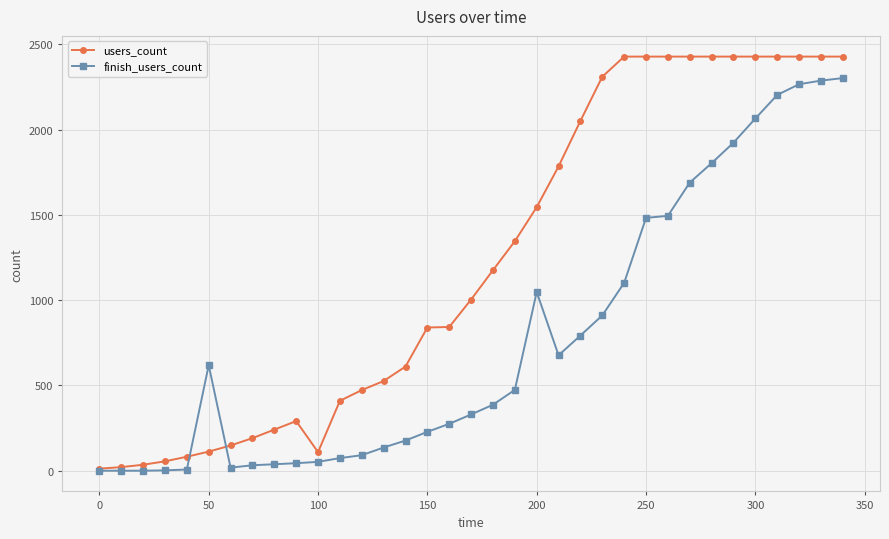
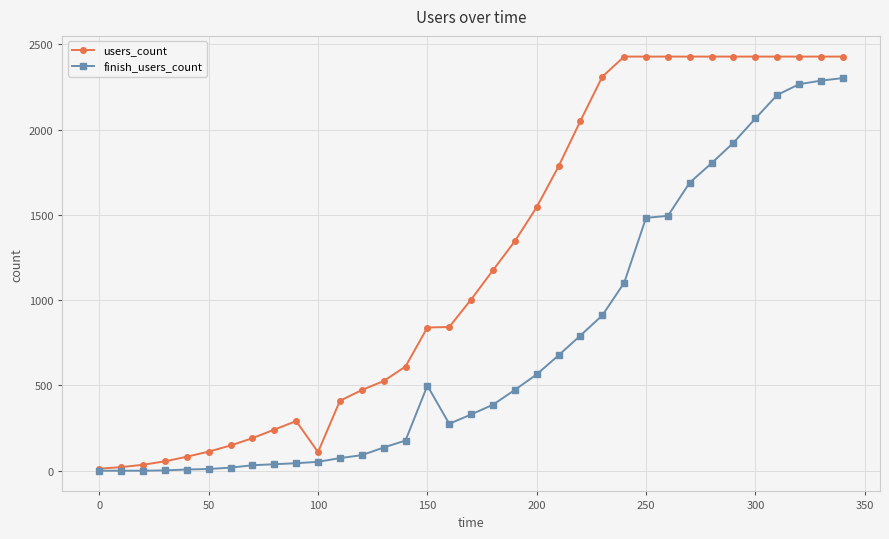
  {
    "users_count": {
      "50": 110,
      "100": 110,
      "150": 840,
      "200": 1550,
      "250": 2430,
      "300": 2430
    },
    "finish_users_count": {
-     "50": 620,
+     "50": 10,
      "100": 50,
-     "150": 230,
-     "200": 1050,
+     "150": 500,
+     "200": 570,
      "250": 1480,
      "300": 2070
    }
  }
